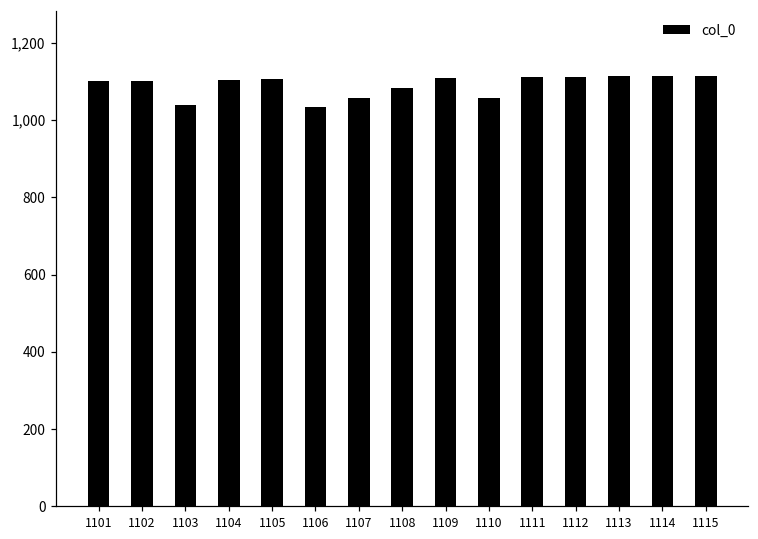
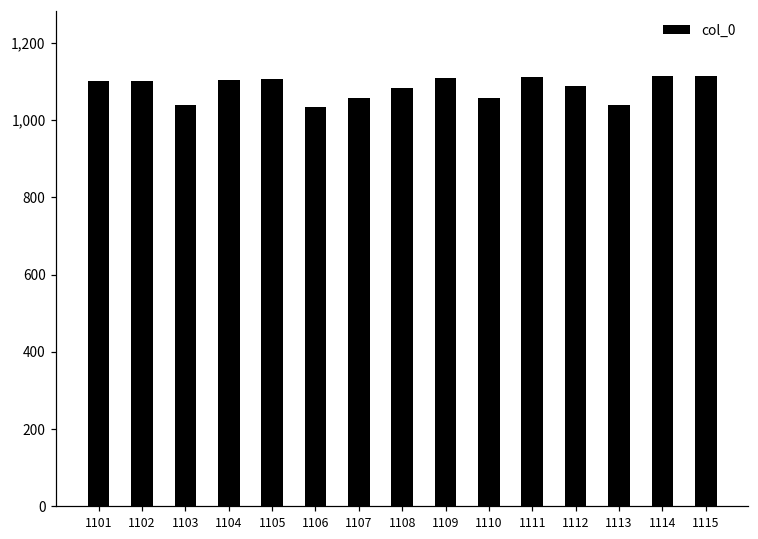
  {
    "1101": "1,100",
    "1102": "1,100",
    "1103": "1,040",
    "1104": "1,100",
    "1105": "1,110",
    "1106": "1,030",
    "1107": "1,060",
    "1108": "1,080",
    "1109": "1,110",
    "1110": "1,060",
    "1111": "1,110",
-   "1112": "1,110",
-   "1113": "1,110",
+   "1112": "1,090",
+   "1113": "1,040",
    "1114": "1,110",
    "1115": "1,120"
  }
